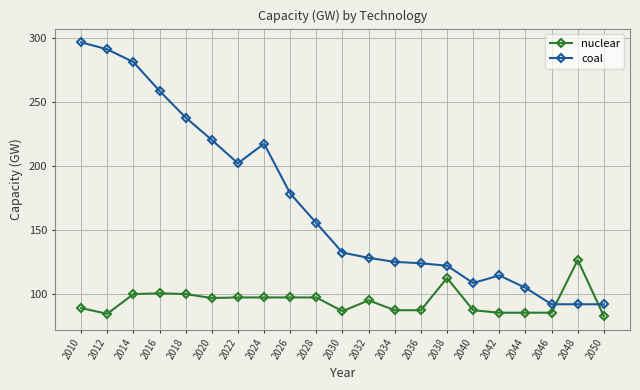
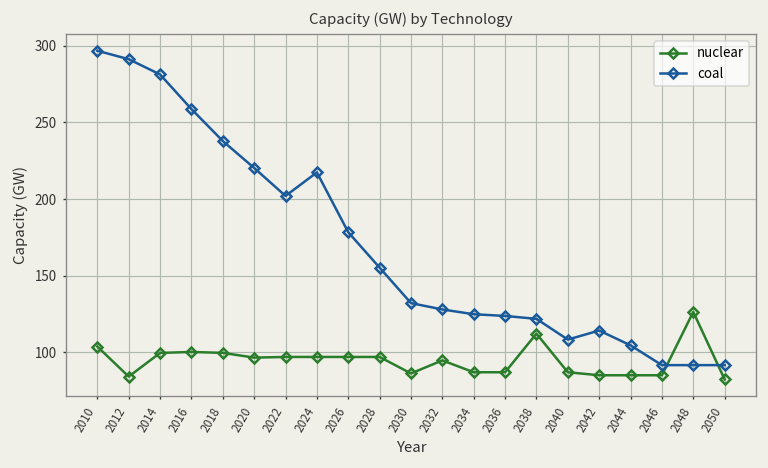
  {
    "nuclear": {
-     "2010": 89,
+     "2010": 104,
      "2012": 84,
      "2014": 100,
      "2016": 100,
      "2018": 100,
      "2020": 97,
      "2022": 97,
      "2024": 97,
      "2026": 97,
      "2028": 97,
      "2030": 86,
      "2032": 95,
      "2034": 87,
      "2036": 87,
      "2038": 112,
      "2040": 87,
      "2042": 85,
      "2044": 85,
      "2046": 85,
      "2048": 126,
      "2050": 82
    },
    "coal": {
      "2010": 297,
      "2012": 291,
      "2014": 281,
      "2016": 259,
      "2018": 238,
      "2020": 220,
      "2022": 202,
      "2024": 217,
      "2026": 178,
      "2028": 155,
      "2030": 132,
      "2032": 128,
      "2034": 125,
      "2036": 124,
      "2038": 122,
      "2040": 108,
      "2042": 114,
      "2044": 105,
      "2046": 92,
      "2048": 92,
      "2050": 92
    }
  }
